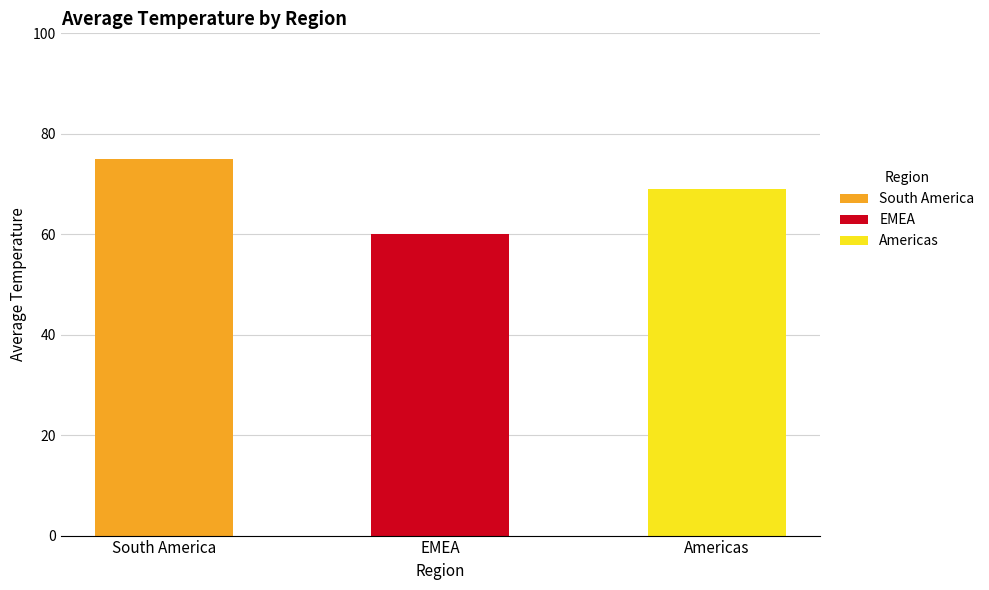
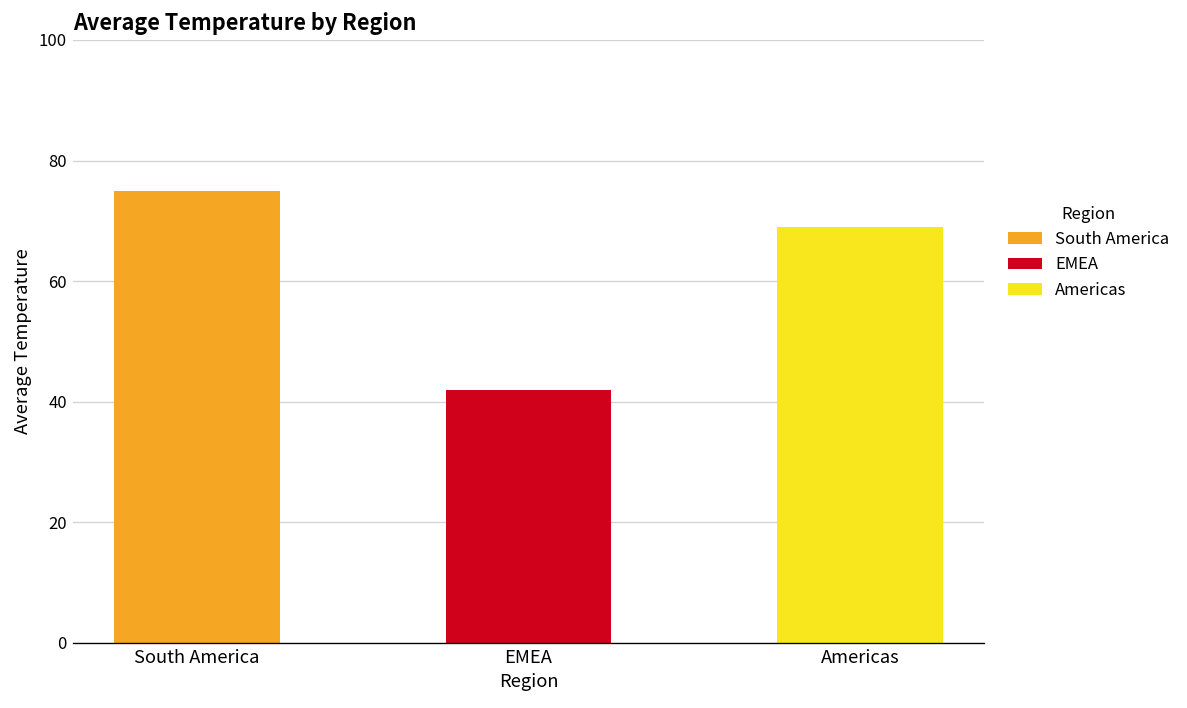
  {
    "South America": 75,
-   "EMEA": 60,
+   "EMEA": 42,
    "Americas": 69
  }
